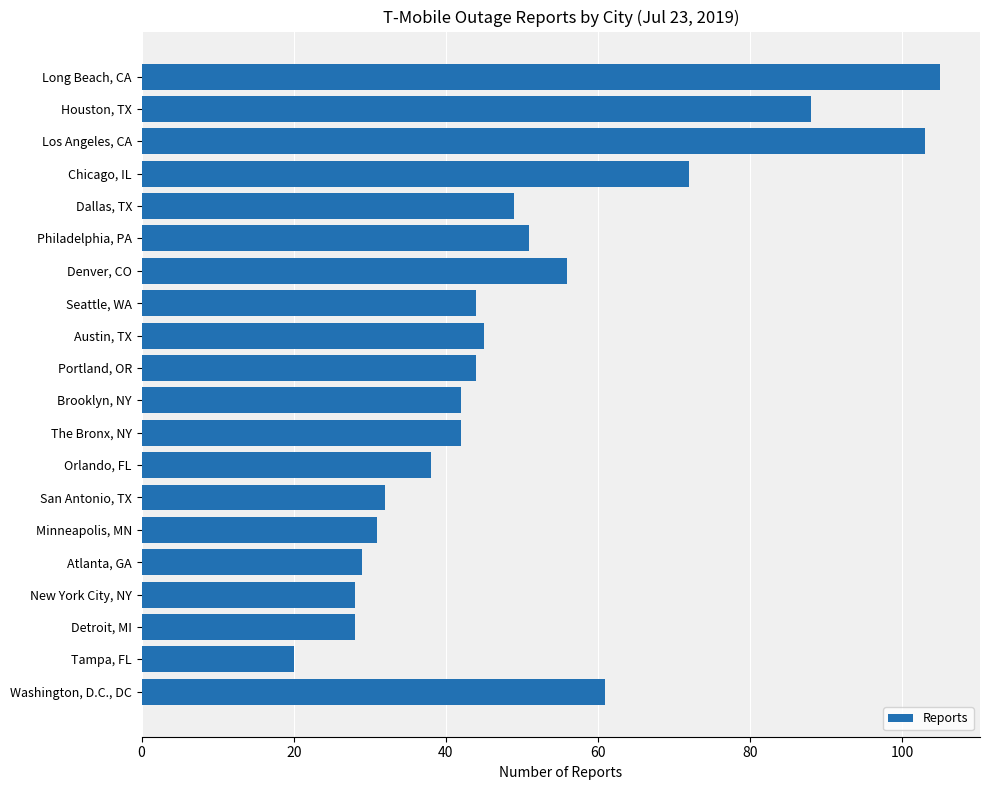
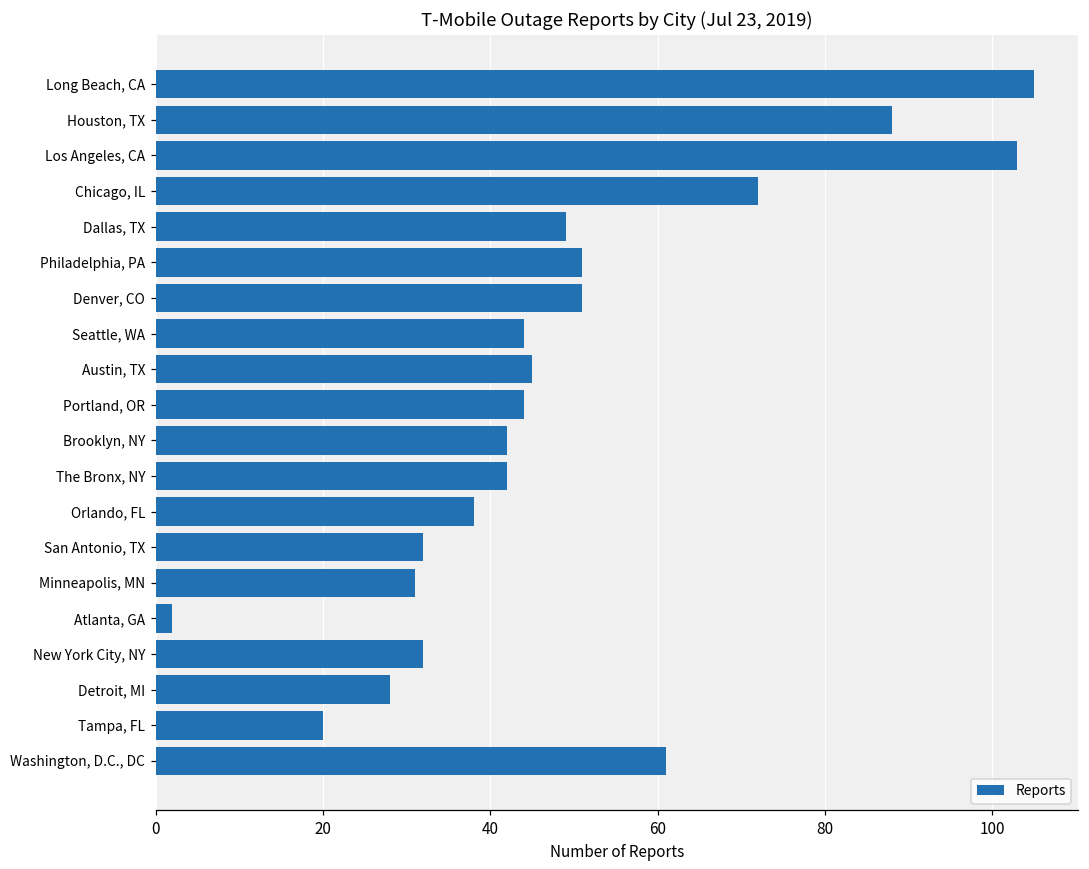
  {
    "Long Beach, CA": 105,
    "Houston, TX": 88,
    "Los Angeles, CA": 103,
    "Chicago, IL": 72,
    "Dallas, TX": 49,
    "Philadelphia, PA": 51,
-   "Denver, CO": 56,
+   "Denver, CO": 51,
    "Seattle, WA": 44,
    "Austin, TX": 45,
    "Portland, OR": 44,
    "Brooklyn, NY": 42,
    "The Bronx, NY": 42,
    "Orlando, FL": 38,
    "San Antonio, TX": 32,
    "Minneapolis, MN": 31,
-   "Atlanta, GA": 29,
-   "New York City, NY": 28,
+   "Atlanta, GA": 2,
+   "New York City, NY": 32,
    "Detroit, MI": 28,
    "Tampa, FL": 20,
    "Washington, D.C., DC": 61
  }
